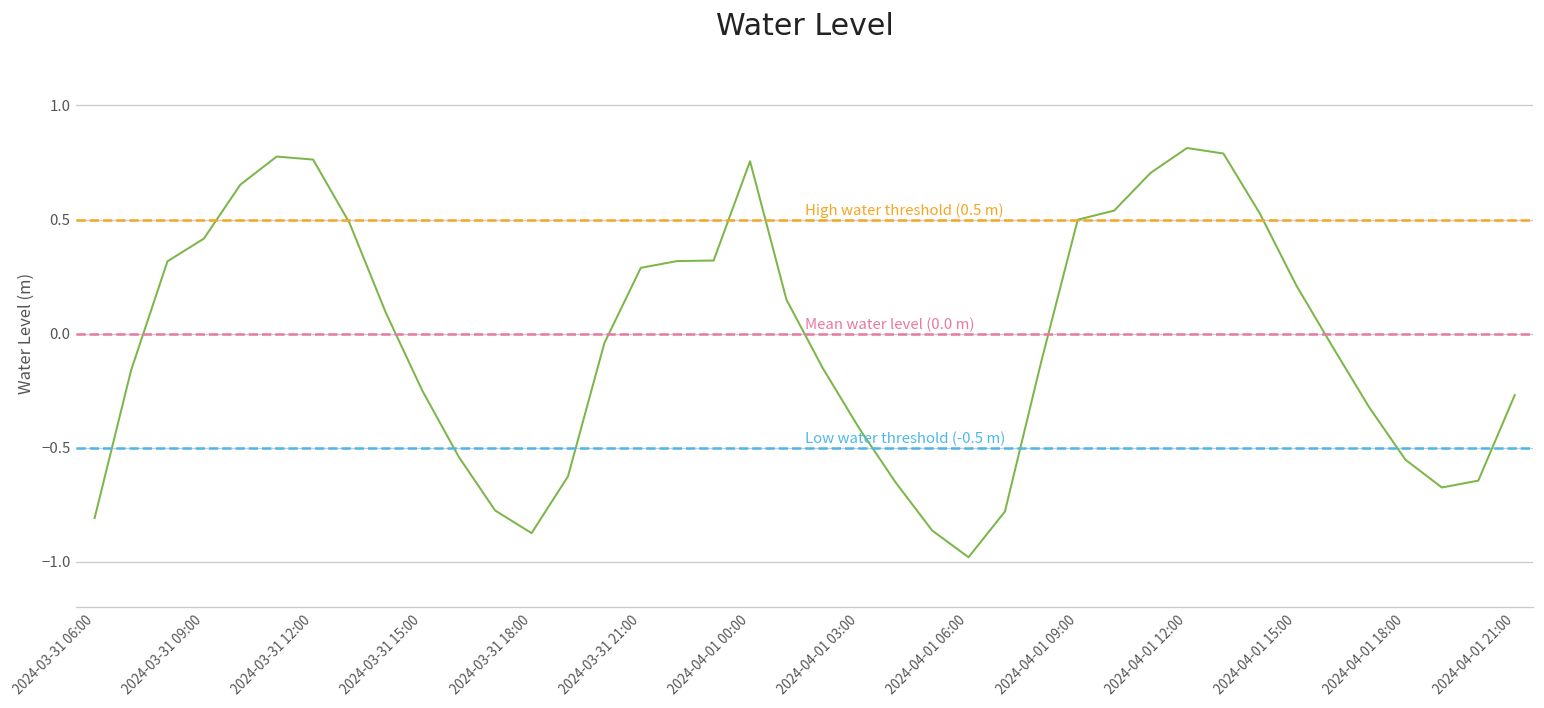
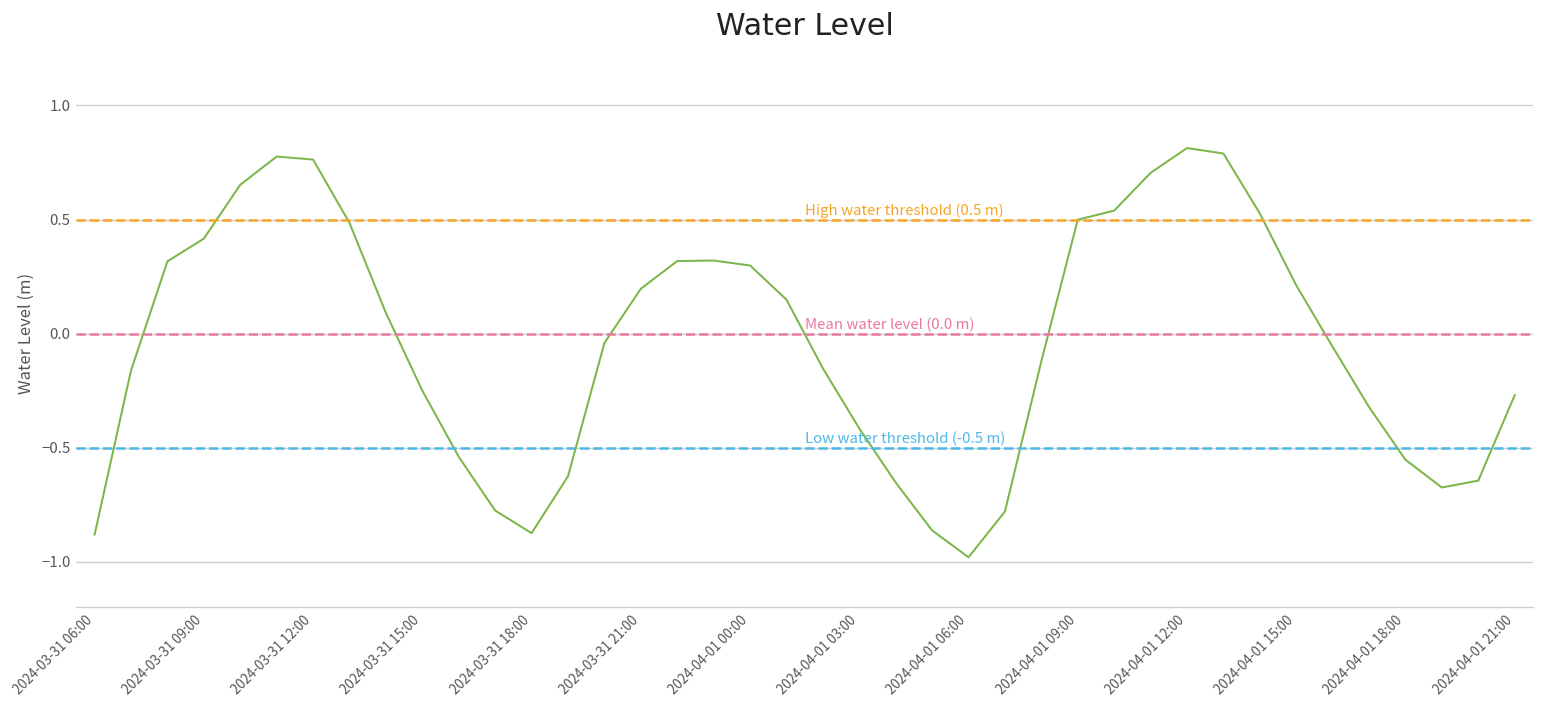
  {
-   "2024-03-31 06:00": -0.81,
+   "2024-03-31 06:00": -0.88,
    "2024-03-31 09:00": 0.42,
    "2024-03-31 12:00": 0.76,
    "2024-03-31 15:00": -0.25,
    "2024-03-31 18:00": -0.87,
-   "2024-03-31 21:00": 0.29,
-   "2024-04-01 00:00": 0.76,
+   "2024-03-31 21:00": 0.20,
+   "2024-04-01 00:00": 0.30,
    "2024-04-01 06:00": -0.98,
    "2024-04-01 09:00": 0.50,
    "2024-04-01 12:00": 0.81,
    "2024-04-01 15:00": 0.21,
    "2024-04-01 18:00": -0.55,
    "2024-04-01 21:00": -0.27
  }
